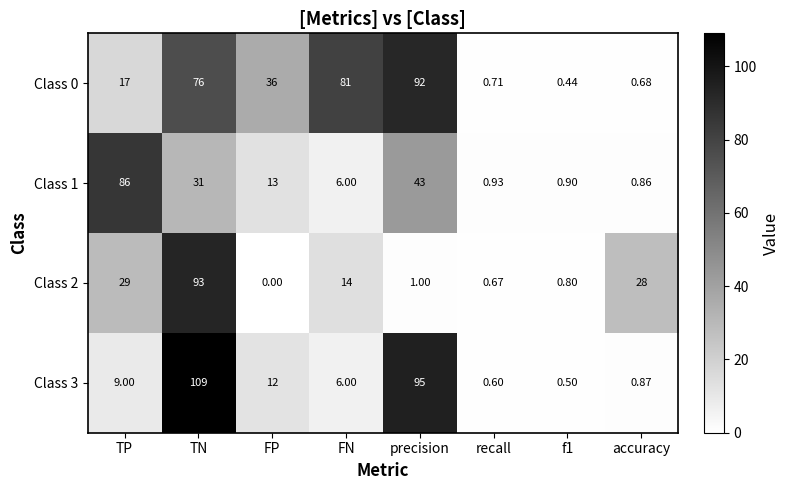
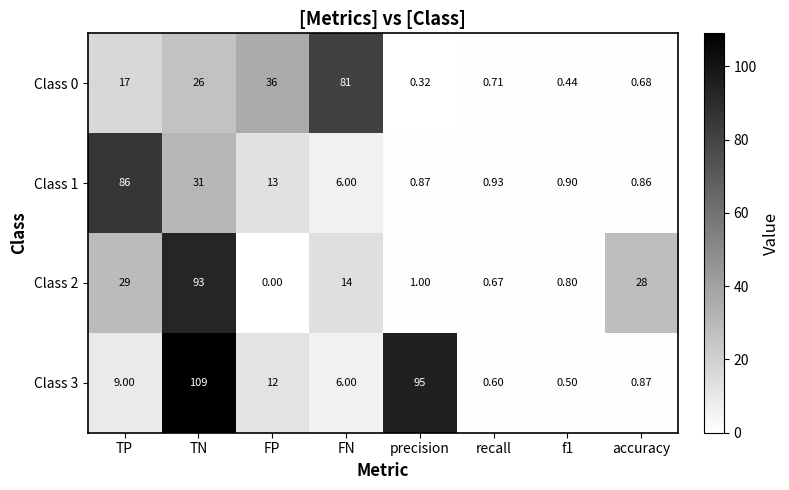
  {
    "Class 0": {
      "TP": 17,
-     "TN": 76,
+     "TN": 26,
      "FP": 36,
      "FN": 81,
-     "precision": 92,
+     "precision": 0.32,
      "recall": 0.71,
      "f1": 0.44,
      "accuracy": 0.68
    },
    "Class 1": {
      "TP": 86,
      "TN": 31,
      "FP": 13,
      "FN": 6.00,
-     "precision": 43,
+     "precision": 0.87,
      "recall": 0.93,
      "f1": 0.90,
      "accuracy": 0.86
    },
    "Class 2": {
      "TP": 29,
      "TN": 93,
      "FP": 0.00,
      "FN": 14,
      "precision": 1.00,
      "recall": 0.67,
      "f1": 0.80,
      "accuracy": 28
    },
    "Class 3": {
      "TP": 9.00,
      "TN": 109,
      "FP": 12,
      "FN": 6.00,
      "precision": 95,
      "recall": 0.60,
      "f1": 0.50,
      "accuracy": 0.87
    }
  }
